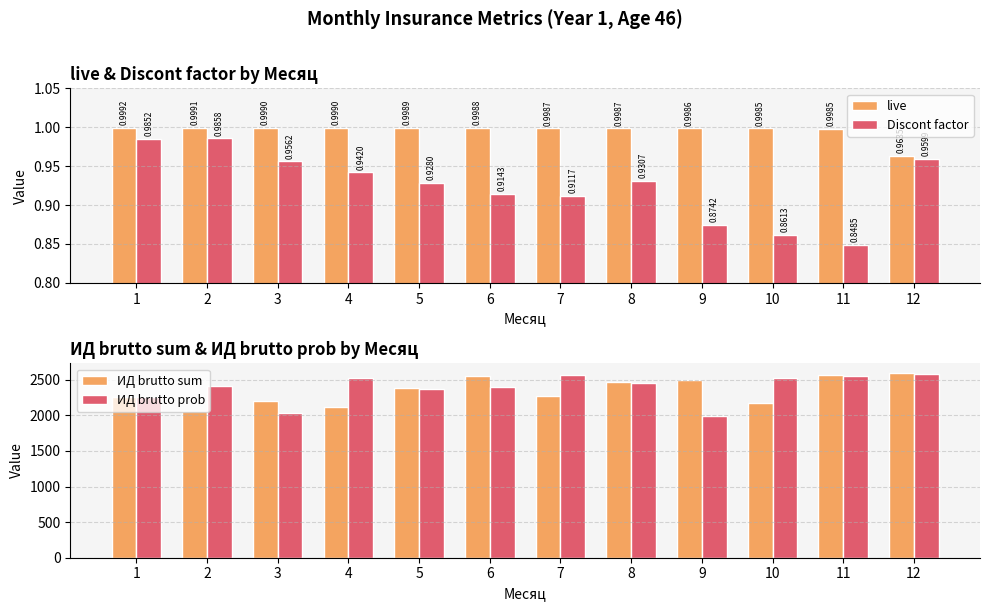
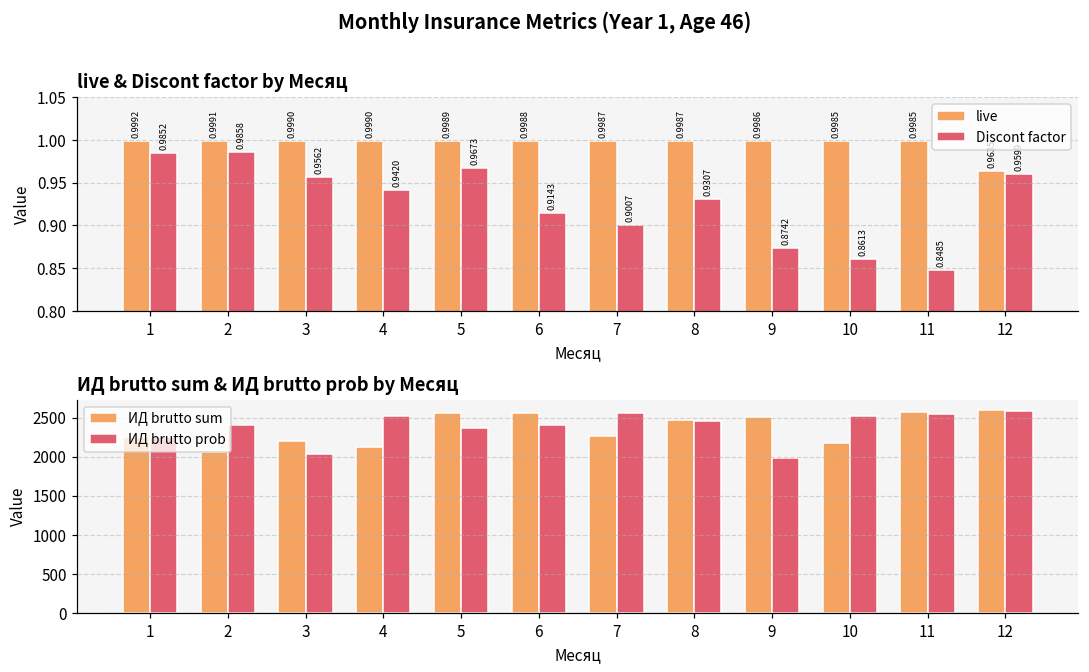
  {
    "live & Discont factor by Месяц": {
      "live": {
        "1": 0.9992,
        "2": 0.9991,
        "3": 0.9990,
        "4": 0.9990,
        "5": 0.9989,
        "6": 0.9988,
        "7": 0.9987,
        "8": 0.9987,
        "9": 0.9986,
        "10": 0.9985,
        "11": 0.9985
      },
      "Discont factor": {
        "1": 0.9852,
        "2": 0.9858,
        "3": 0.9562,
        "4": 0.9420,
-       "5": 0.9280,
+       "5": 0.9673,
        "6": 0.9143,
-       "7": 0.9117,
+       "7": 0.9007,
        "8": 0.9307,
        "9": 0.8742,
        "10": 0.8613,
        "11": 0.8485
      }
    },
    "ИД brutto sum & ИД brutto prob by Месяц": {
      "ИД brutto sum": {
        "3": 2200,
        "4": 2100,
-       "5": 2400,
+       "5": 2600,
        "6": 2600,
        "7": 2300,
        "8": 2500,
        "9": 2500,
        "10": 2200,
        "11": 2600,
        "12": 2600
      },
      "ИД brutto prob": {
        "2": 2400,
        "3": 2000,
        "4": 2500,
        "5": 2400,
        "6": 2400,
        "7": 2600,
        "8": 2500,
        "9": 2000,
        "10": 2500,
        "11": 2600,
        "12": 2600
      }
    }
  }
